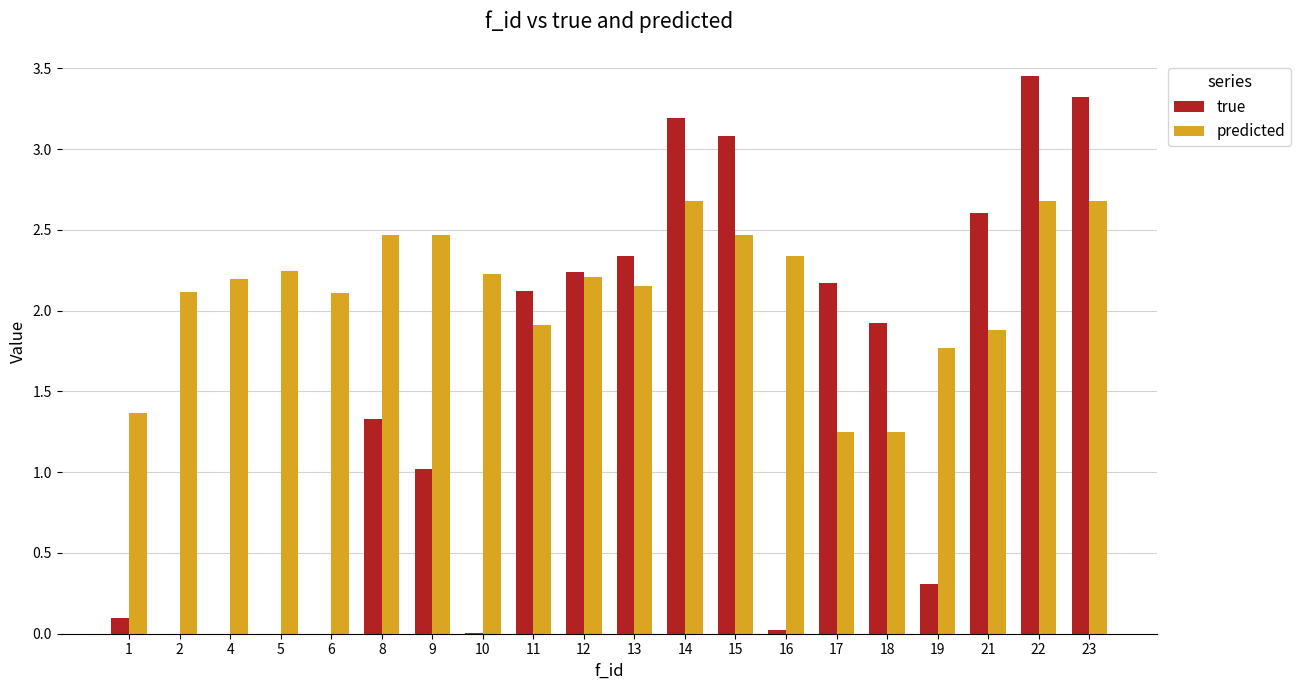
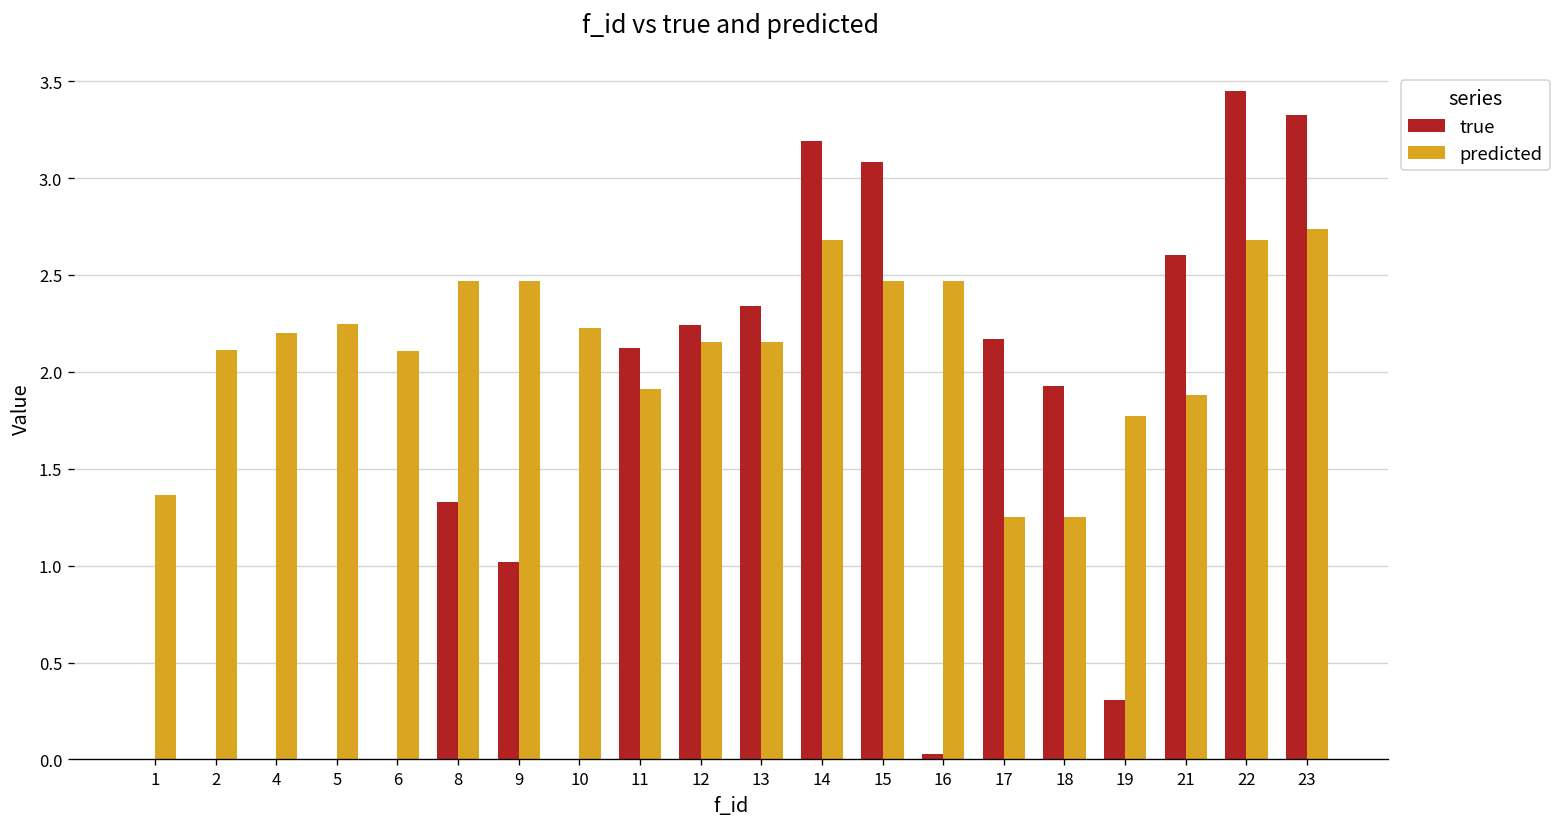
  {
    "true": {
-     "1": 0.1,
+     "1": 0.0,
      "2": 0.0,
      "4": 0.0,
      "5": 0.0,
      "6": 0.0,
      "8": 1.33,
      "9": 1.02,
      "11": 2.12,
      "12": 2.24,
      "13": 2.34,
      "14": 3.2,
      "15": 3.1,
      "16": 0.03,
      "17": 2.17,
      "18": 1.93,
      "19": 0.3,
      "21": 2.6,
      "22": 3.45,
      "23": 3.32
    },
    "predicted": {
      "1": 1.37,
      "2": 2.11,
      "4": 2.20,
      "5": 2.25,
      "6": 2.11,
      "8": 2.47,
      "9": 2.47,
      "10": 2.23,
      "11": 1.91,
-     "12": 2.21,
+     "12": 2.15,
      "13": 2.15,
      "14": 2.68,
      "15": 2.47,
-     "16": 2.34,
+     "16": 2.47,
      "17": 1.25,
      "18": 1.25,
      "19": 1.77,
      "21": 1.88,
      "22": 2.68,
-     "23": 2.68
+     "23": 2.73
    }
  }
